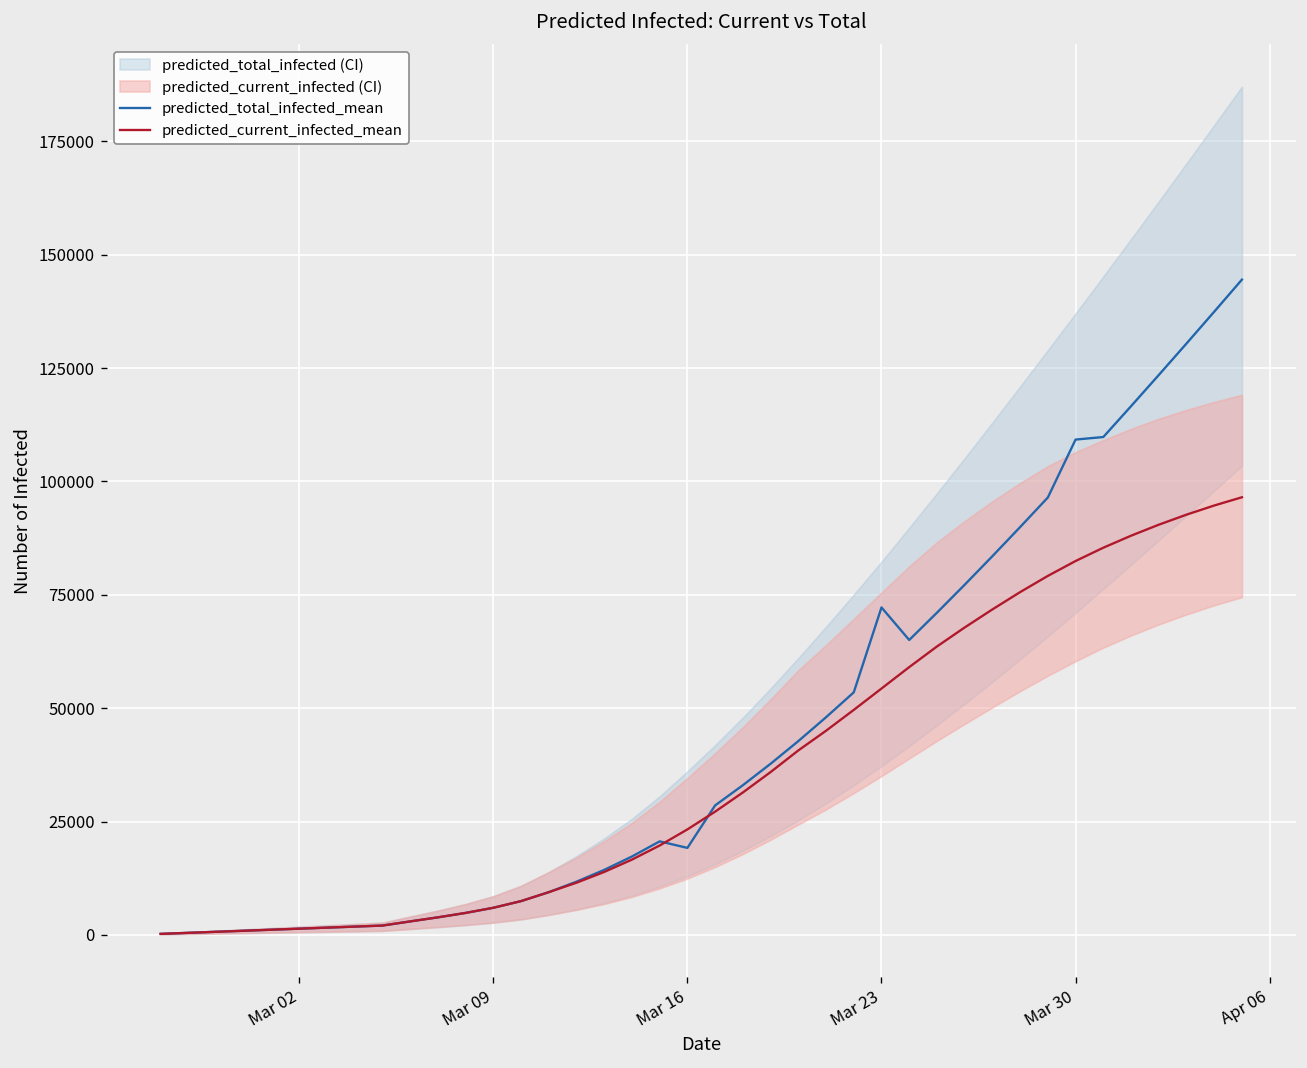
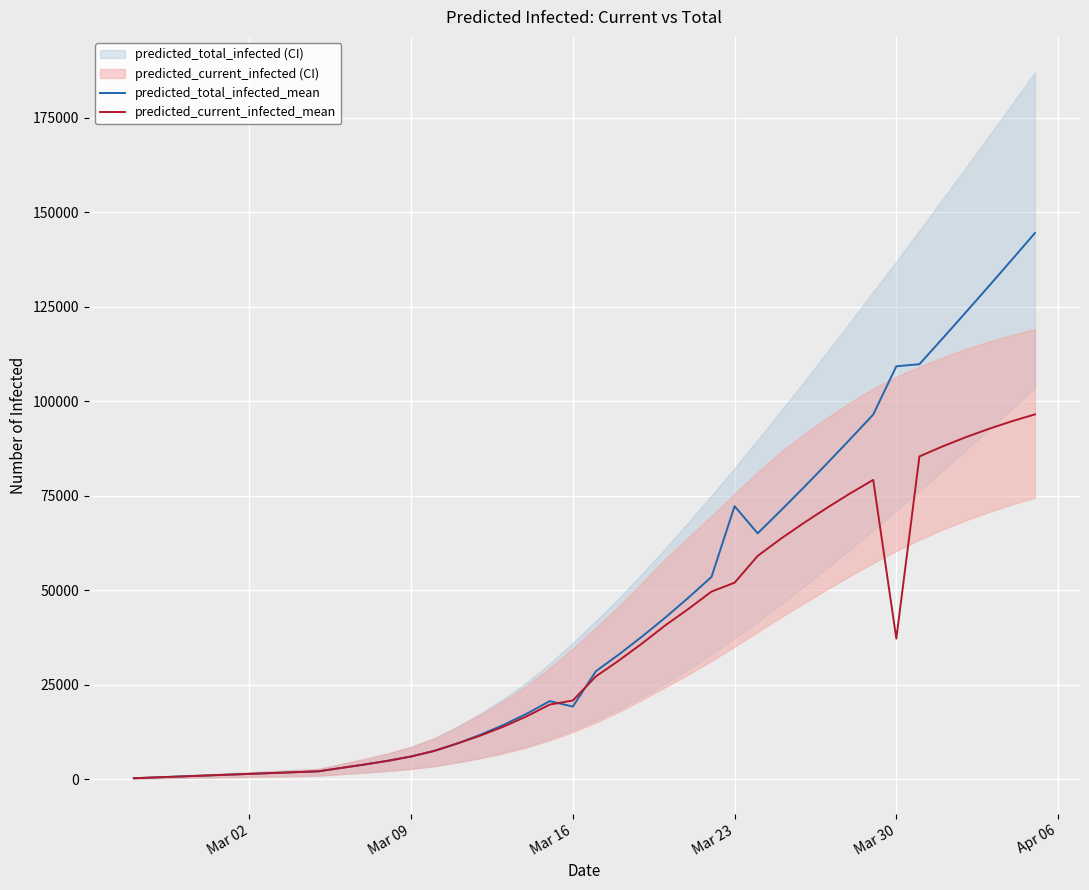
  {
    "predicted_total_infected_mean": {
      "Mar 16": 19000,
      "Mar 23": 72000,
      "Mar 30": 109000
    },
    "predicted_current_infected_mean": {
-     "Mar 16": 23000,
-     "Mar 23": 54000,
-     "Mar 30": 82000
+     "Mar 16": 21000,
+     "Mar 23": 52000,
+     "Mar 30": 37000
    }
  }
